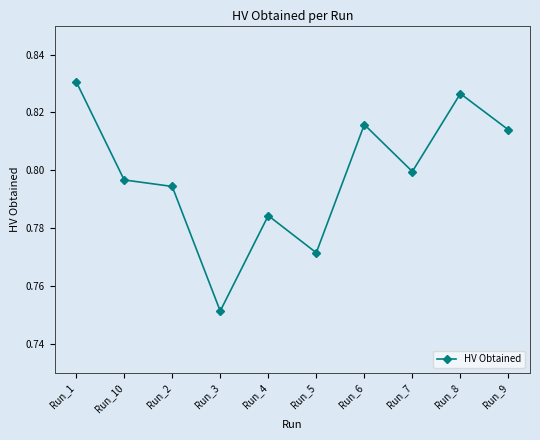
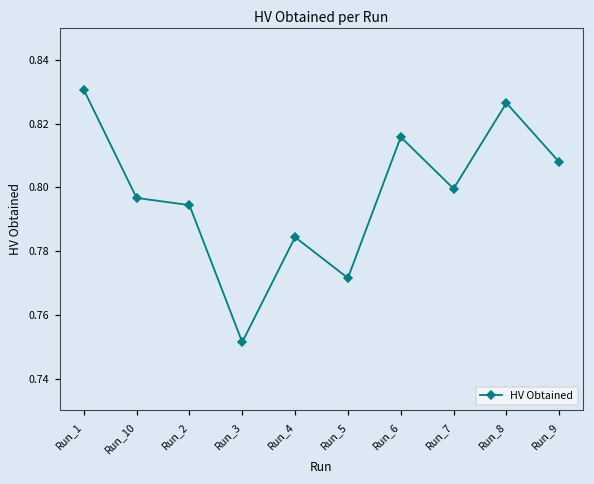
  {
    "Run_1": 0.831,
    "Run_10": 0.797,
    "Run_2": 0.794,
    "Run_3": 0.751,
    "Run_4": 0.784,
    "Run_5": 0.772,
    "Run_6": 0.816,
    "Run_7": 0.800,
    "Run_8": 0.826,
-   "Run_9": 0.814
+   "Run_9": 0.808
  }
